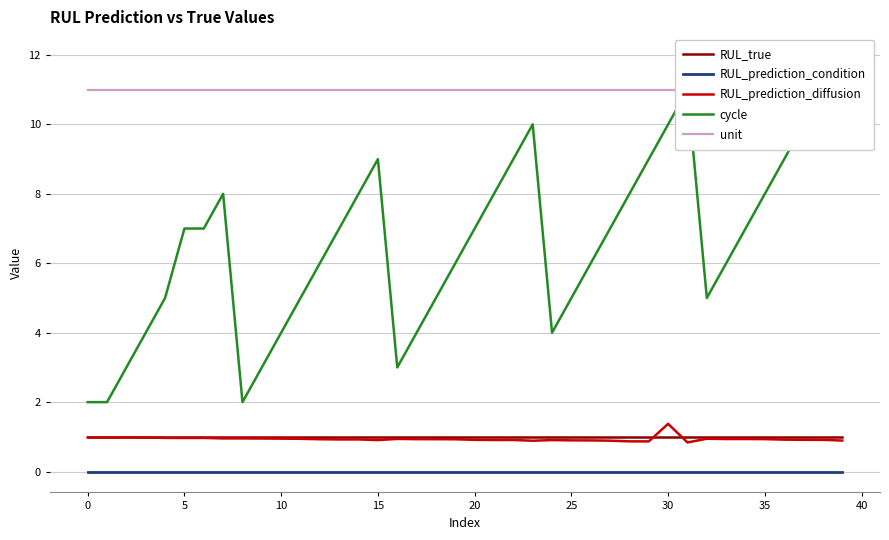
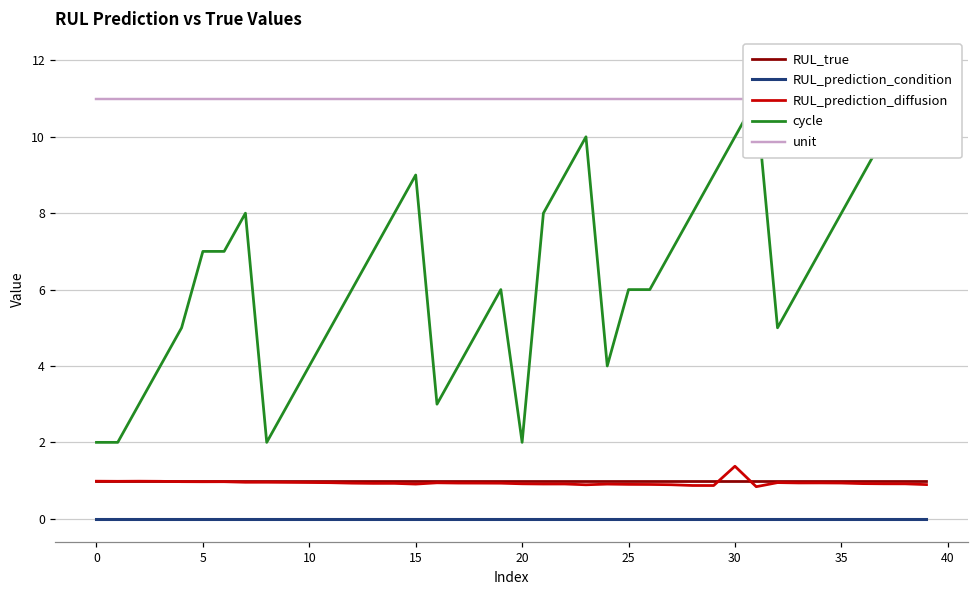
  {
    "RUL_true": {
      "15": 1,
      "20": 1,
      "25": 1,
      "30": 1
    },
    "RUL_prediction_condition": {
      "0": 0,
      "5": 0,
      "10": 0,
      "15": 0,
      "20": 0,
      "25": 0,
      "30": 0,
      "35": 0
    },
    "RUL_prediction_diffusion": {
      "15": 0.9,
      "20": 0.9,
      "25": 0.9,
      "30": 1.4
    },
    "cycle": {
      "0": 2,
      "5": 7,
      "10": 4,
      "15": 9,
-     "20": 7,
-     "25": 5,
+     "20": 2,
+     "25": 6,
      "30": 10,
      "35": 8
    },
    "unit": {
      "0": 11,
      "5": 11,
      "10": 11,
      "15": 11,
      "20": 11,
      "25": 11,
      "30": 11
    }
  }
